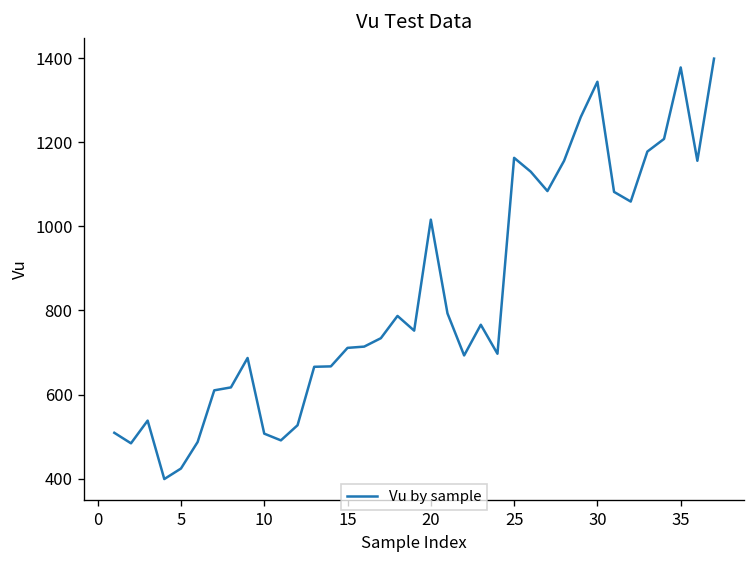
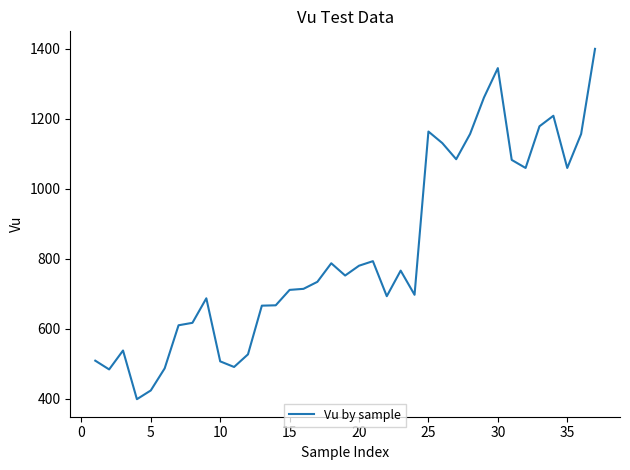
  {
    "5": 420,
    "10": 510,
    "15": 710,
-   "20": 1020,
+   "20": 780,
    "25": 1160,
    "30": 1340,
-   "35": 1380
+   "35": 1060
  }
